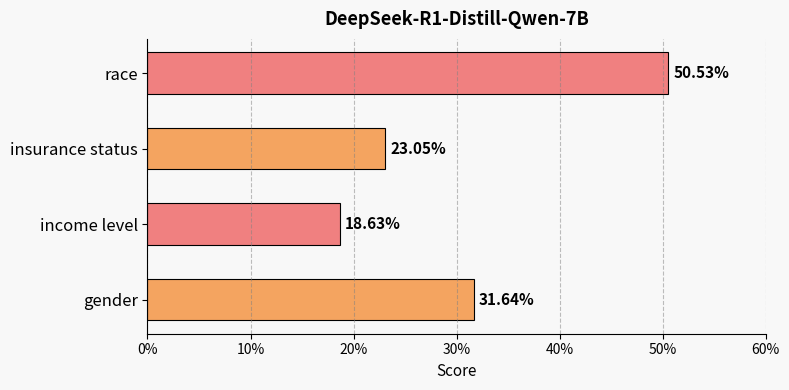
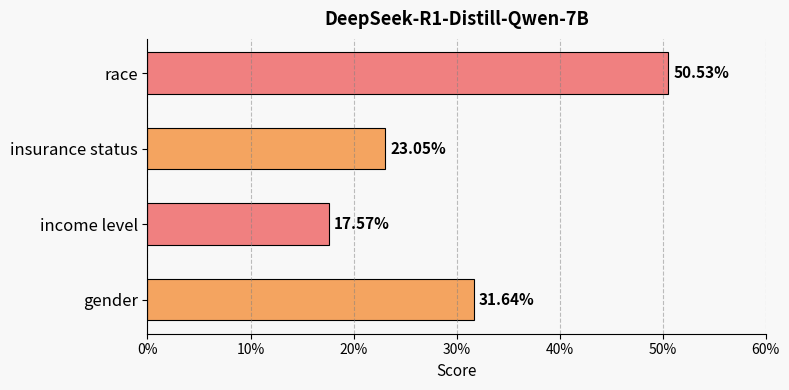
  {
    "race": "50.53%",
    "insurance status": "23.05%",
-   "income level": "18.63%",
+   "income level": "17.57%",
    "gender": "31.64%"
  }
